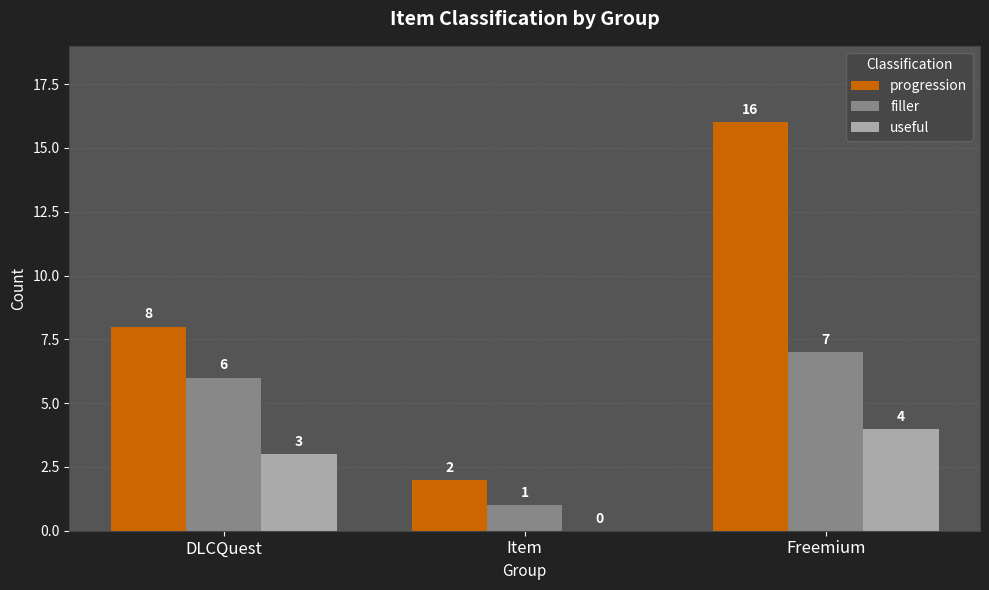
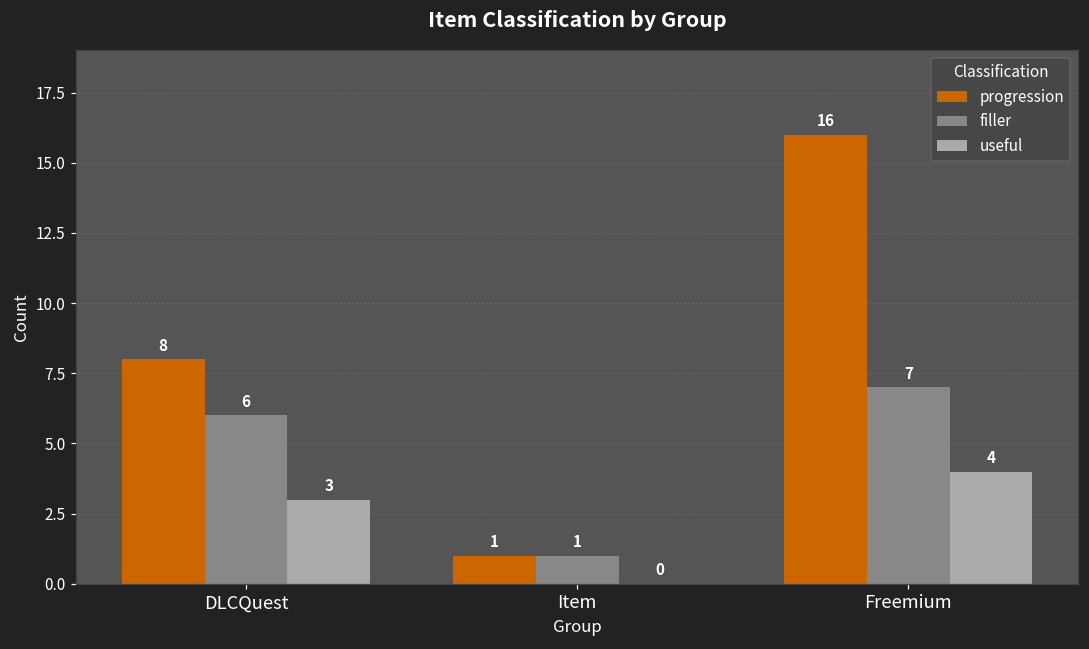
  {
    "progression": {
      "DLCQuest": 8,
-     "Item": 2,
+     "Item": 1,
      "Freemium": 16
    }
  }
